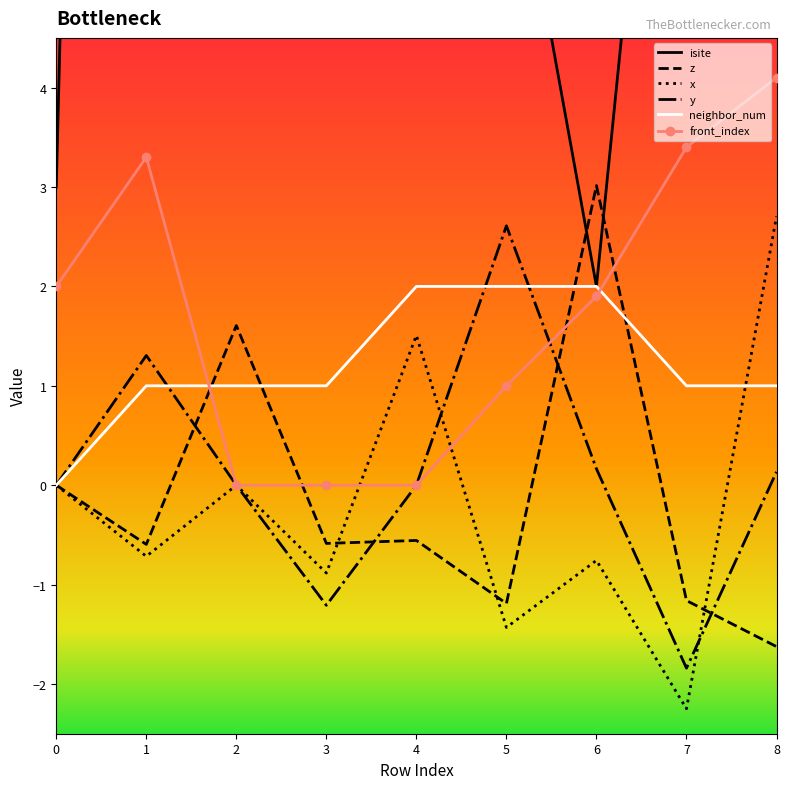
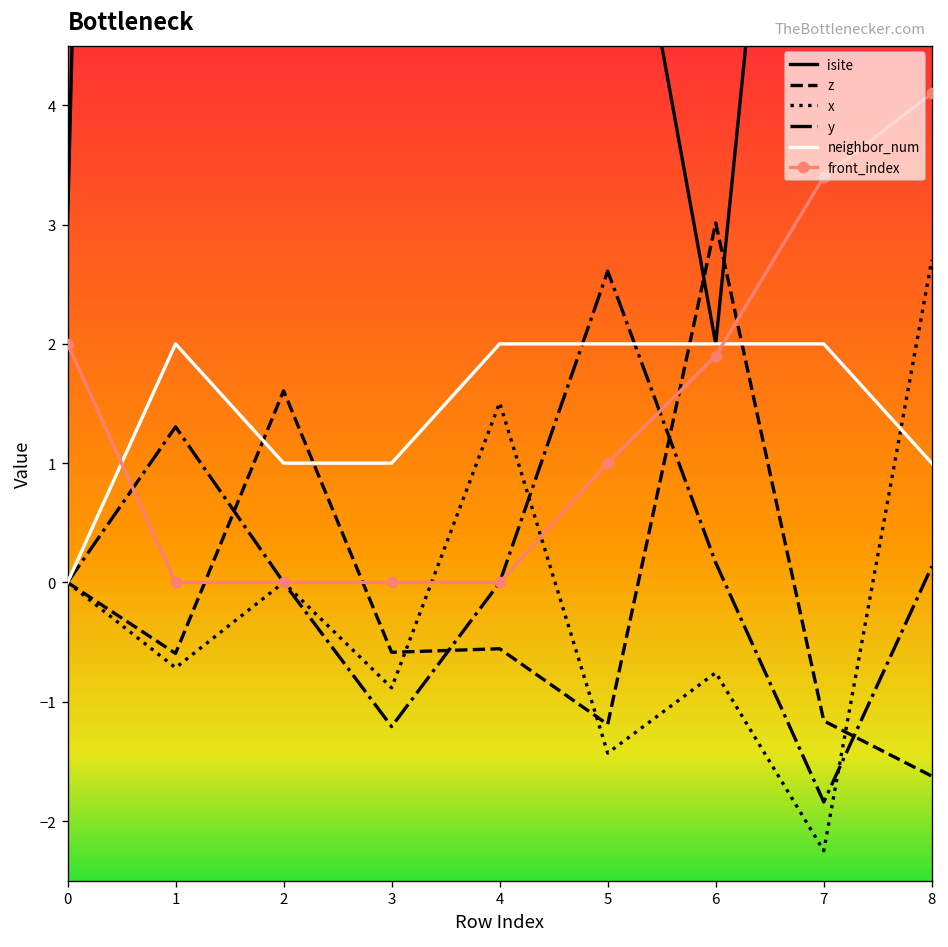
  {
    "neighbor_num": {
-     "1": 1,
+     "1": 2,
      "2": 1,
      "3": 1,
      "4": 2,
      "5": 2,
-     "7": 1,
+     "7": 2,
      "8": 1
    },
    "front_index": {
      "0": 2.0,
-     "1": 3.3,
+     "1": 0.0,
      "3": 0.0,
      "5": 1.0,
      "6": 1.9,
      "7": 3.4,
      "8": 4.1
    }
  }
